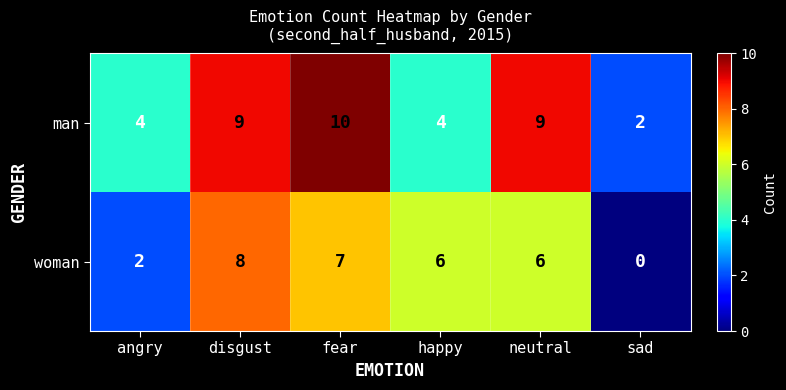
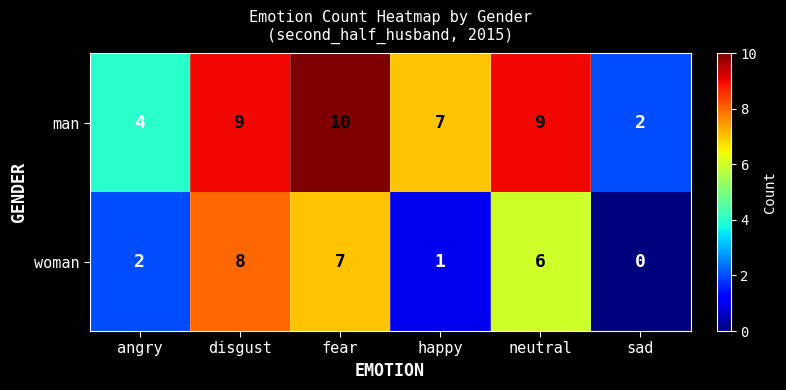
  {
    "man": {
      "angry": 4,
      "disgust": 9,
      "fear": 10,
-     "happy": 4,
+     "happy": 7,
      "neutral": 9,
      "sad": 2
    },
    "woman": {
      "angry": 2,
      "disgust": 8,
      "fear": 7,
-     "happy": 6,
+     "happy": 1,
      "neutral": 6,
      "sad": 0
    }
  }
